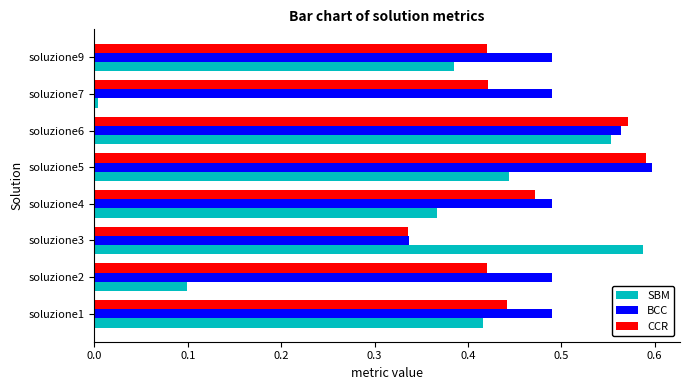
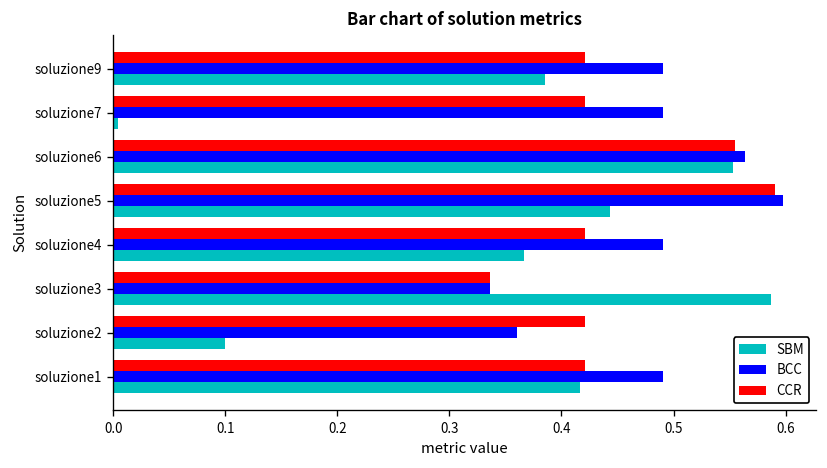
  {
    "SBM": {
      "soluzione9": 0.38,
      "soluzione7": 0.00,
      "soluzione6": 0.55,
      "soluzione5": 0.44,
      "soluzione4": 0.37,
      "soluzione3": 0.59,
      "soluzione2": 0.10,
      "soluzione1": 0.42
    },
    "BCC": {
      "soluzione9": 0.49,
      "soluzione7": 0.49,
      "soluzione6": 0.56,
      "soluzione5": 0.60,
      "soluzione4": 0.49,
      "soluzione3": 0.34,
-     "soluzione2": 0.49,
+     "soluzione2": 0.36,
      "soluzione1": 0.49
    },
    "CCR": {
      "soluzione9": 0.42,
      "soluzione7": 0.42,
-     "soluzione6": 0.57,
+     "soluzione6": 0.55,
      "soluzione5": 0.59,
-     "soluzione4": 0.47,
+     "soluzione4": 0.42,
      "soluzione3": 0.34,
      "soluzione2": 0.42,
-     "soluzione1": 0.44
+     "soluzione1": 0.42
    }
  }
